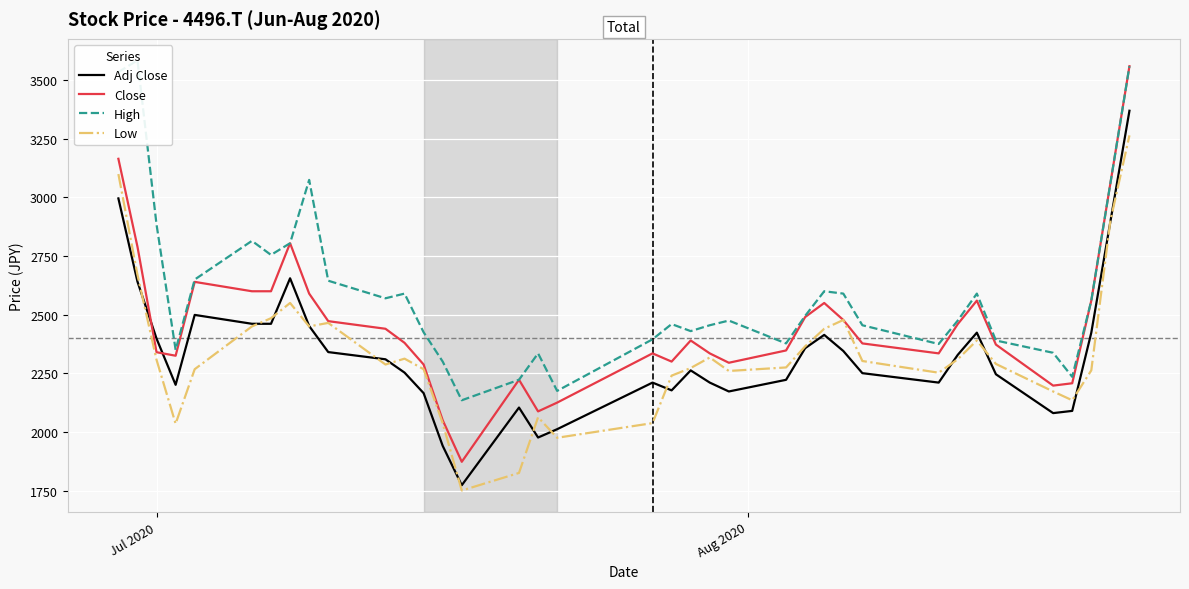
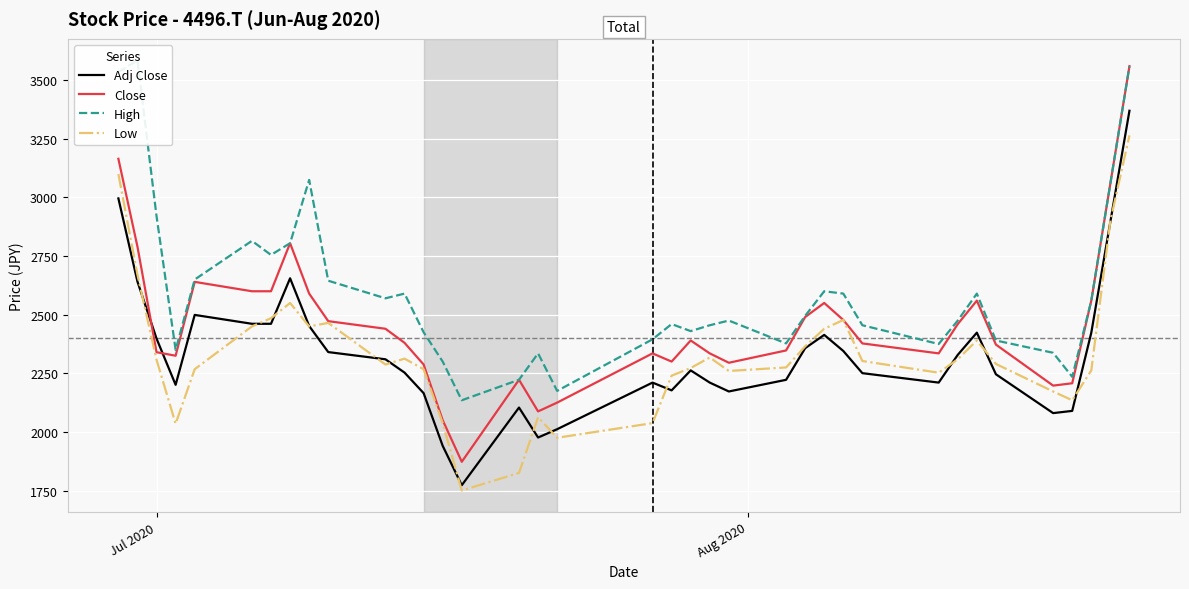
  {
    "Adj Close": {
      "Jul 2020": 2400
    },
    "Close": {
      "Jul 2020": 2340
    },
    "High": {
-     "Jul 2020": 2880
+     "Jul 2020": 2920
    },
    "Low": {
      "Jul 2020": 2310
    }
  }
